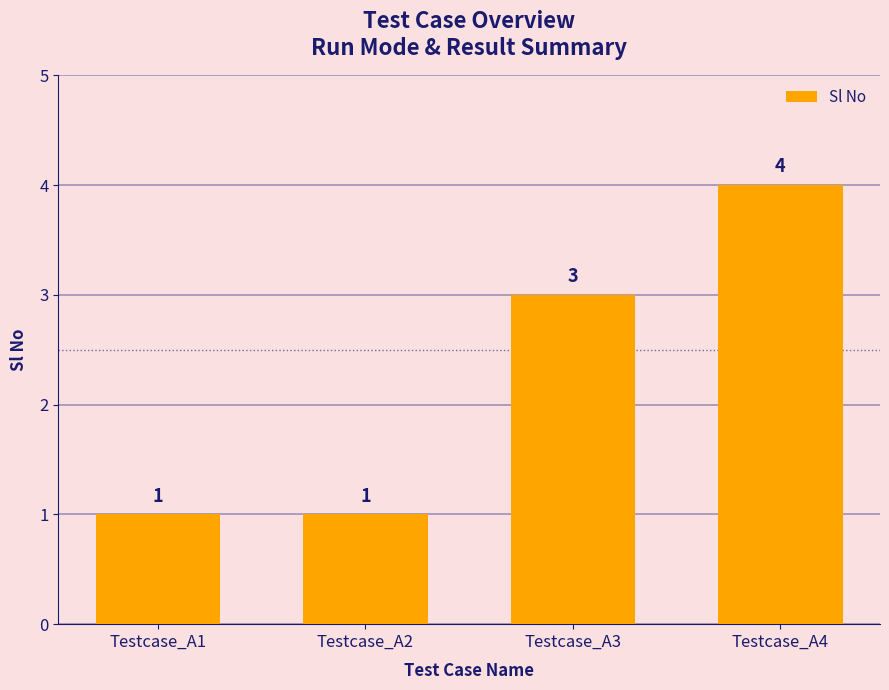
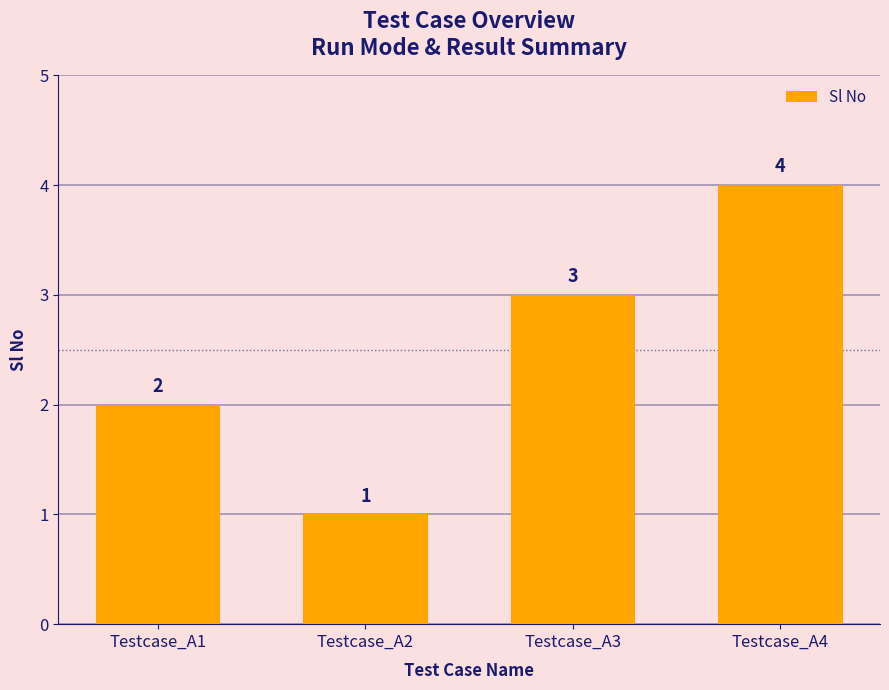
  {
-   "Testcase_A1": 1,
+   "Testcase_A1": 2,
    "Testcase_A2": 1,
    "Testcase_A3": 3,
    "Testcase_A4": 4
  }
